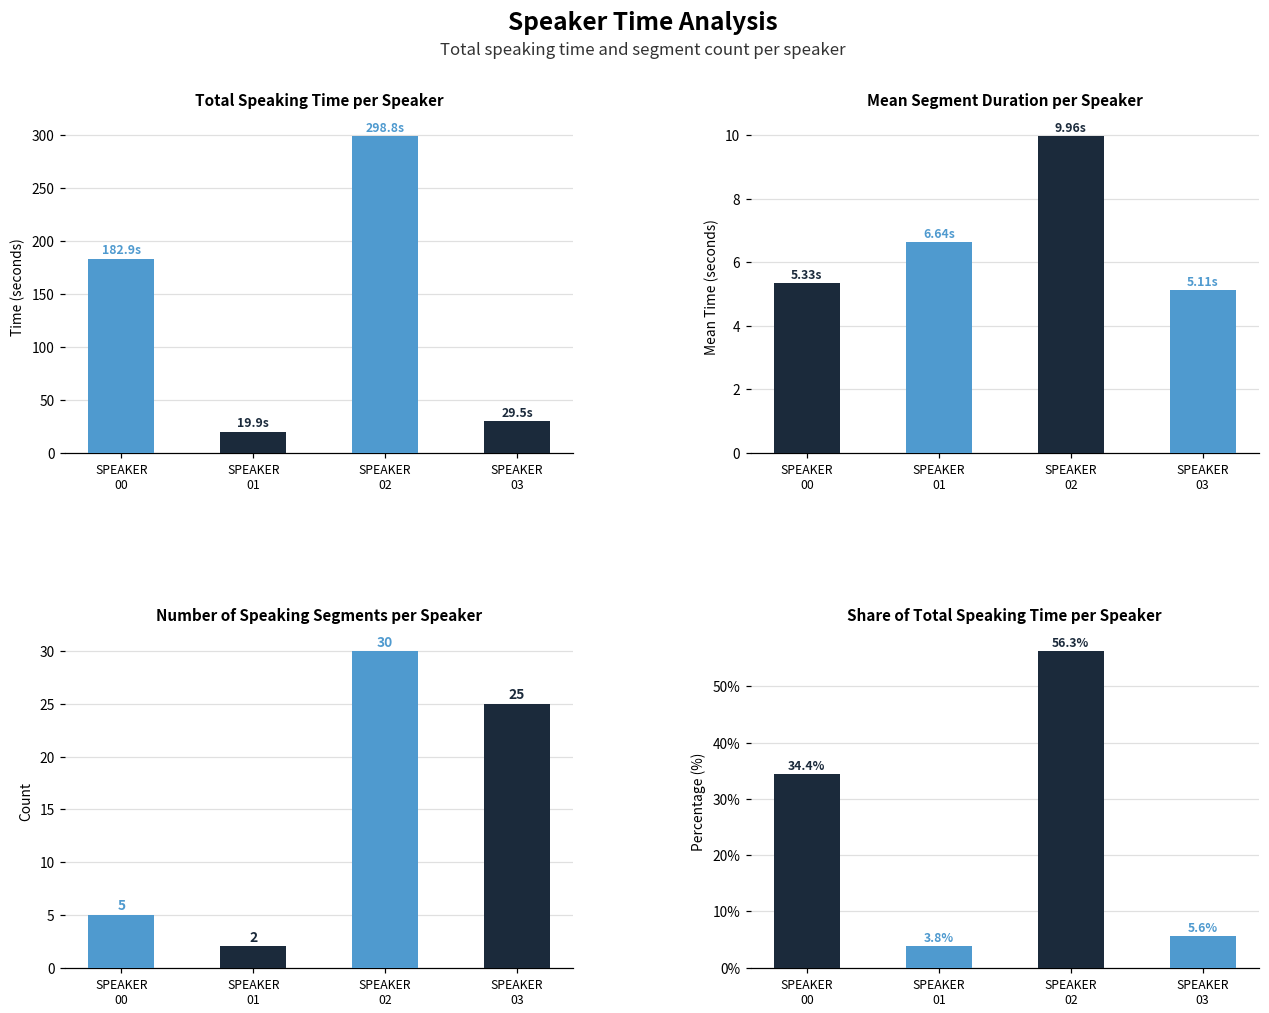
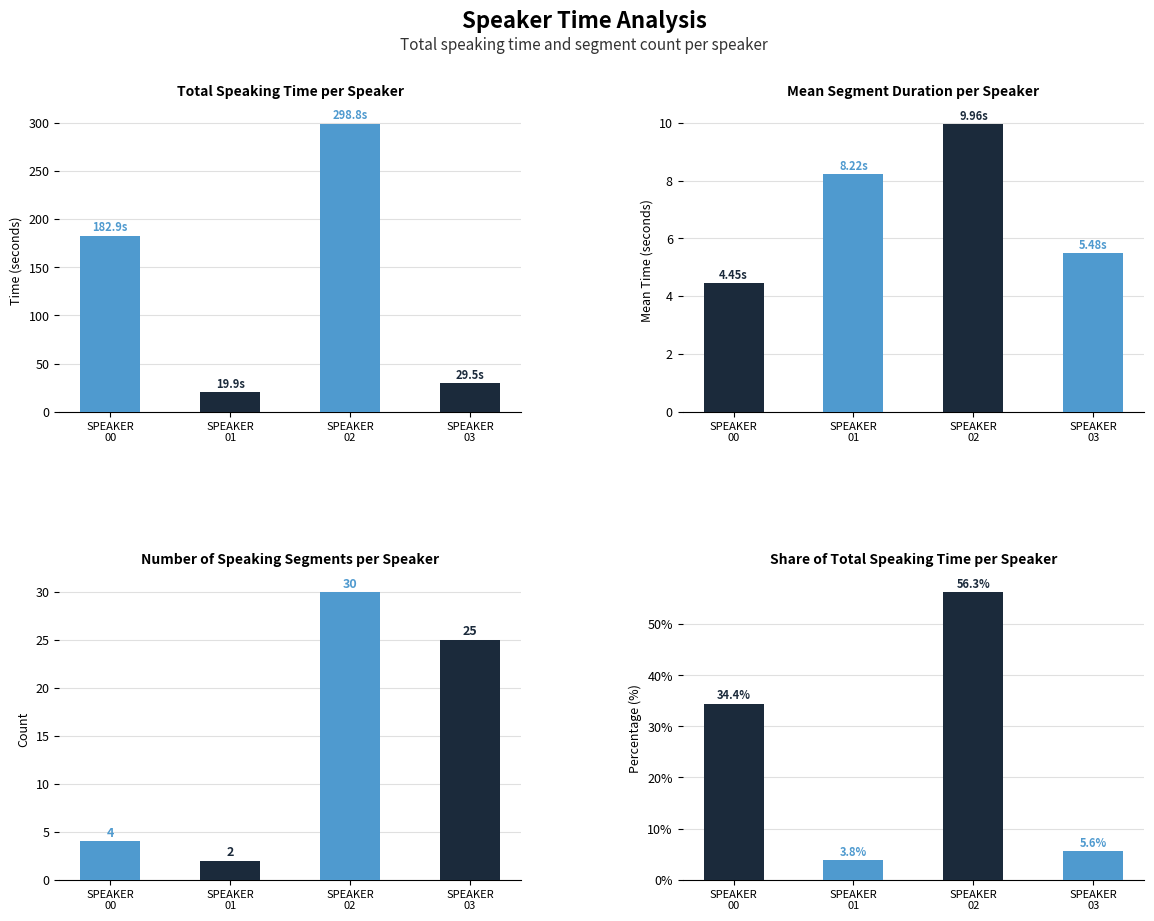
  {
    "Total Speaking Time per Speaker": {
      "SPEAKER 00": "182.9s",
      "SPEAKER 01": "19.9s",
      "SPEAKER 02": "298.8s",
      "SPEAKER 03": "29.5s"
    },
    "Mean Segment Duration per Speaker": {
-     "SPEAKER 00": "5.33s",
-     "SPEAKER 01": "6.64s",
+     "SPEAKER 00": "4.45s",
+     "SPEAKER 01": "8.22s",
      "SPEAKER 02": "9.96s",
-     "SPEAKER 03": "5.11s"
+     "SPEAKER 03": "5.48s"
    },
    "Number of Speaking Segments per Speaker": {
-     "SPEAKER 00": "5",
+     "SPEAKER 00": "4",
      "SPEAKER 01": "2",
      "SPEAKER 02": "30",
      "SPEAKER 03": "25"
    },
    "Share of Total Speaking Time per Speaker": {
      "SPEAKER 00": "34.4%",
      "SPEAKER 01": "3.8%",
      "SPEAKER 02": "56.3%",
      "SPEAKER 03": "5.6%"
    }
  }
